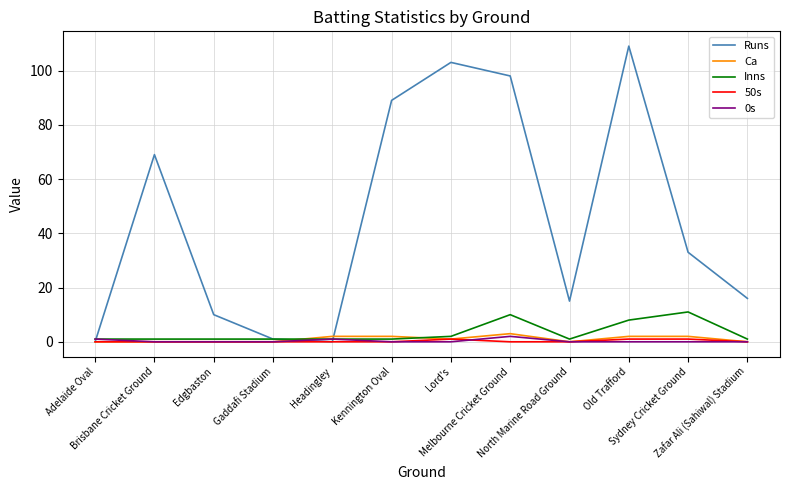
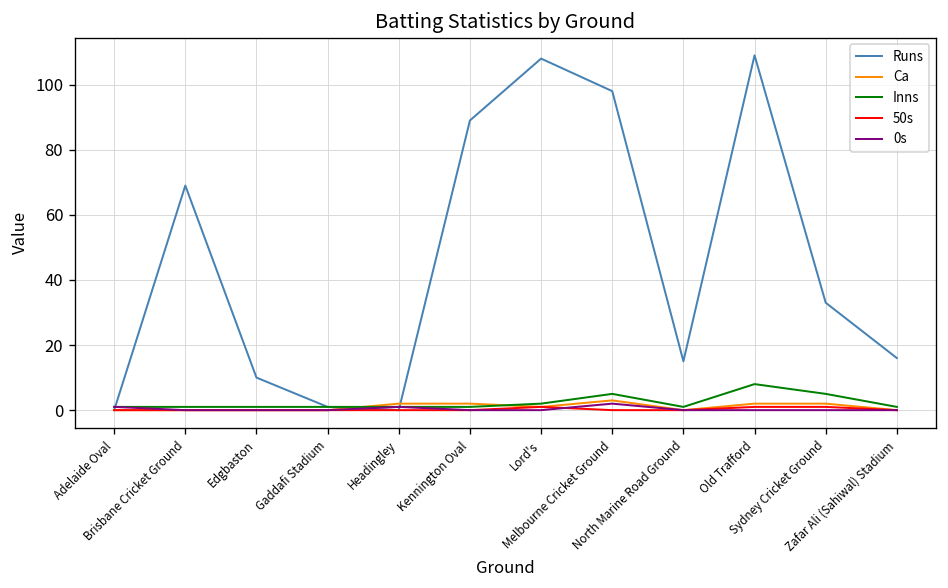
  {
    "Runs": {
      "Brisbane Cricket Ground": 69,
      "Edgbaston": 10,
      "Kennington Oval": 89,
-     "Lord's": 103,
+     "Lord's": 108,
      "Melbourne Cricket Ground": 98,
      "North Marine Road Ground": 15,
      "Old Trafford": 109,
      "Sydney Cricket Ground": 33,
      "Zafar Ali (Sahiwal) Stadium": 16
    },
    "Ca": {
      "Headingley": 2,
      "Kennington Oval": 2,
      "Melbourne Cricket Ground": 3,
      "Old Trafford": 2,
      "Sydney Cricket Ground": 2
    },
    "Inns": {
      "Brisbane Cricket Ground": 1,
      "Edgbaston": 1,
      "Kennington Oval": 1,
      "Lord's": 2,
-     "Melbourne Cricket Ground": 10,
+     "Melbourne Cricket Ground": 5,
      "North Marine Road Ground": 1,
      "Old Trafford": 8,
-     "Sydney Cricket Ground": 11,
+     "Sydney Cricket Ground": 5,
      "Zafar Ali (Sahiwal) Stadium": 1
    },
    "50s": {
      "Melbourne Cricket Ground": 0,
      "Old Trafford": 1,
      "Sydney Cricket Ground": 1
    },
    "0s": {
      "Lord's": 0,
      "Melbourne Cricket Ground": 2,
      "Old Trafford": 0,
      "Sydney Cricket Ground": 0
    }
  }
